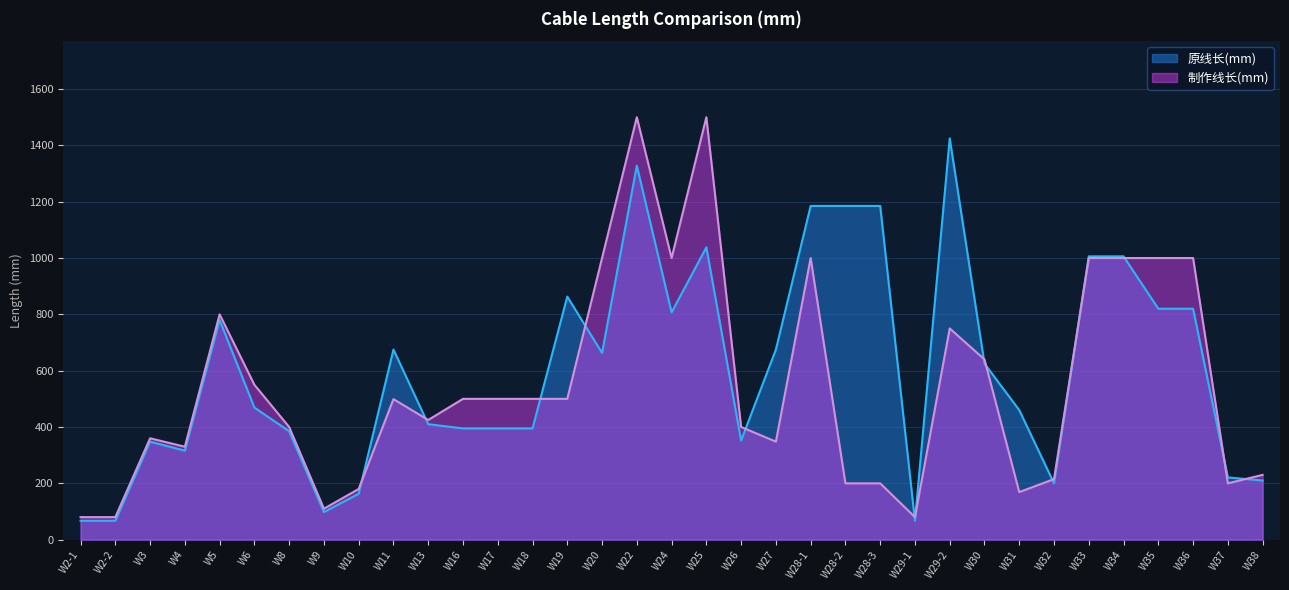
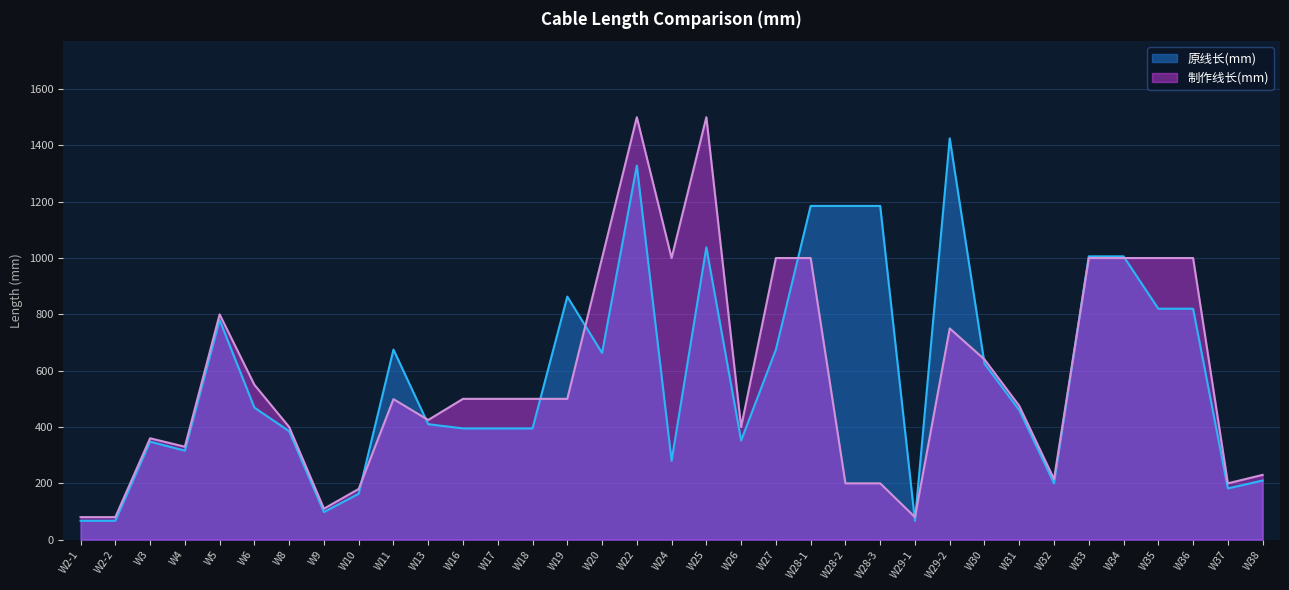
  {
    "原线长(mm)": {
      "W2-1": 70,
      "W2-2": 70,
      "W3": 350,
      "W4": 320,
      "W5": 780,
      "W6": 470,
      "W8": 390,
      "W9": 100,
      "W10": 160,
      "W11": 680,
      "W13": 410,
      "W16": 400,
      "W17": 400,
      "W18": 400,
      "W19": 860,
      "W20": 660,
      "W22": 1330,
-     "W24": 810,
+     "W24": 280,
      "W25": 1040,
      "W26": 350,
      "W27": 680,
      "W28-1": 1190,
      "W28-2": 1190,
      "W28-3": 1190,
      "W29-1": 70,
      "W29-2": 1430,
      "W30": 630,
      "W31": 460,
      "W32": 200,
      "W35": 820,
      "W36": 820,
-     "W37": 220,
+     "W37": 180,
      "W38": 210
    },
    "制作线长(mm)": {
      "W2-1": 80,
      "W2-2": 80,
      "W3": 360,
      "W4": 330,
      "W5": 800,
      "W6": 550,
      "W8": 400,
      "W9": 110,
      "W10": 180,
      "W11": 500,
      "W13": 430,
      "W16": 500,
      "W17": 500,
      "W18": 500,
      "W19": 500,
      "W20": 1000,
      "W22": 1500,
      "W24": 1000,
      "W25": 1500,
      "W26": 400,
-     "W27": 350,
+     "W27": 1000,
      "W28-1": 1000,
      "W28-2": 200,
      "W28-3": 200,
      "W29-1": 80,
      "W29-2": 750,
      "W30": 640,
-     "W31": 170,
+     "W31": 480,
      "W32": 220,
      "W35": 1000,
      "W36": 1000,
      "W37": 200,
      "W38": 230
    }
  }
